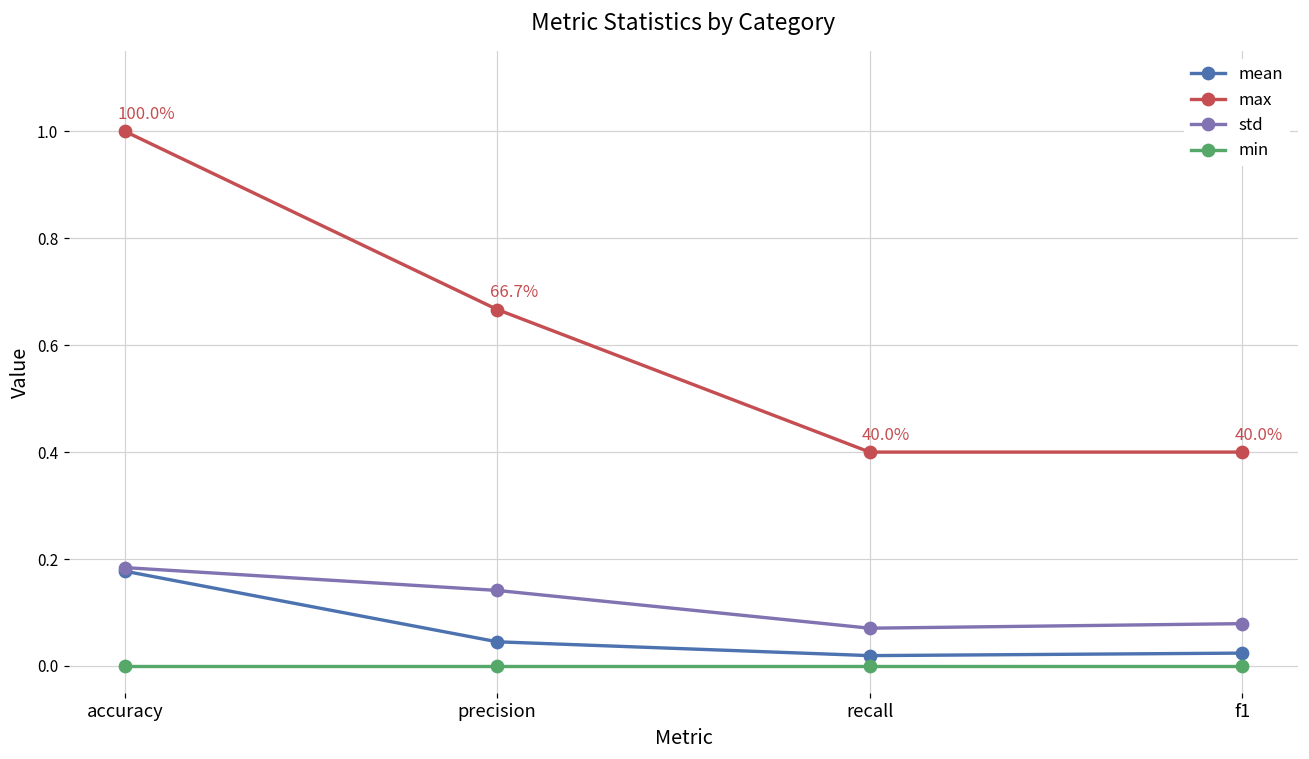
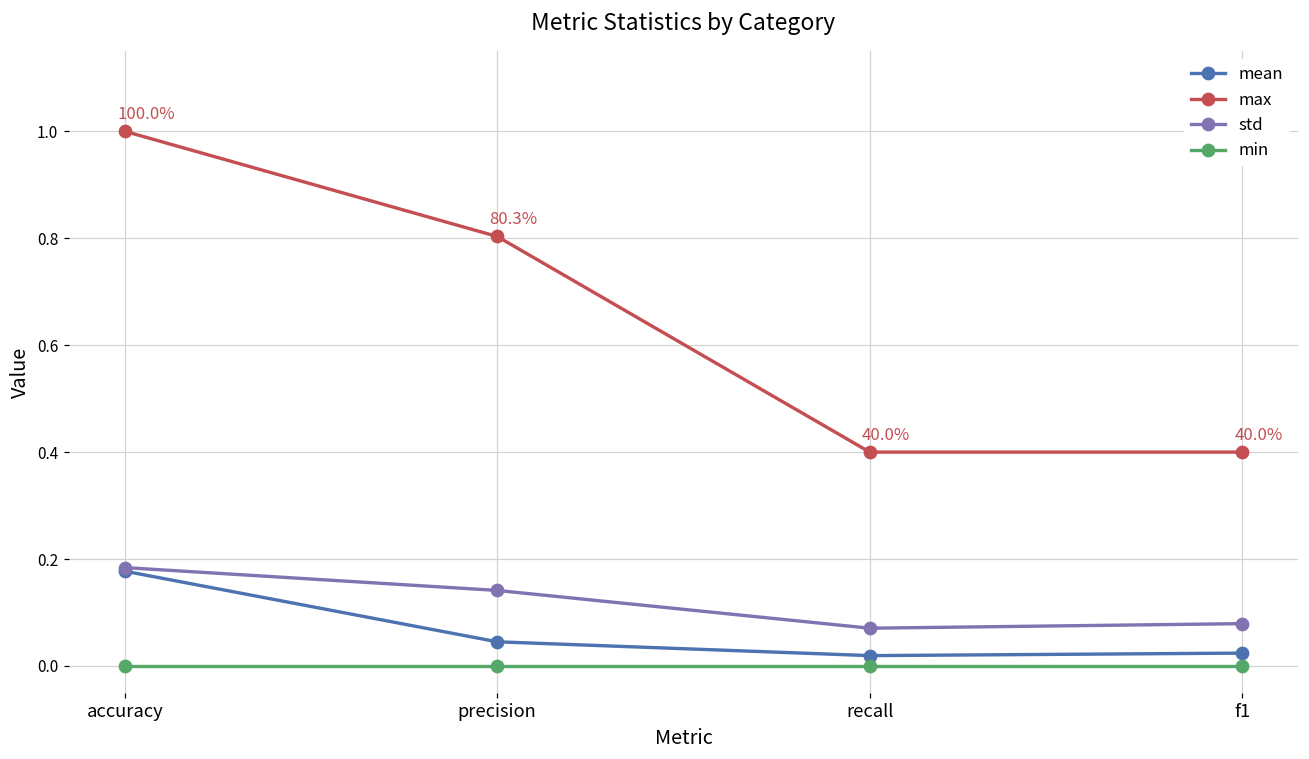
  {
    "max": {
      "accuracy": "100.0%",
-     "precision": "66.7%",
+     "precision": "80.3%",
      "recall": "40.0%",
      "f1": "40.0%"
    },
    "min": {
      "accuracy": "0.00",
      "precision": "0.00",
      "recall": "0.00",
      "f1": "0.00"
    }
  }
